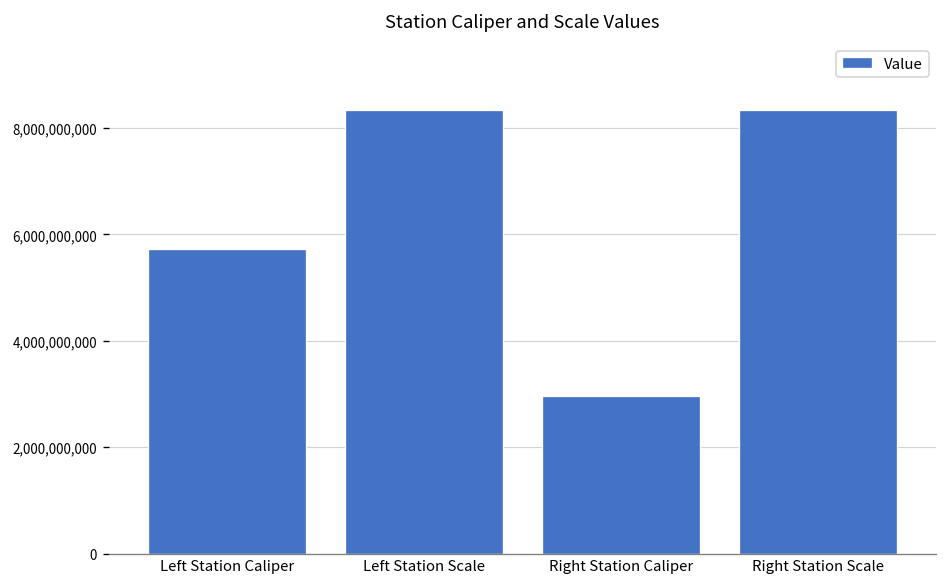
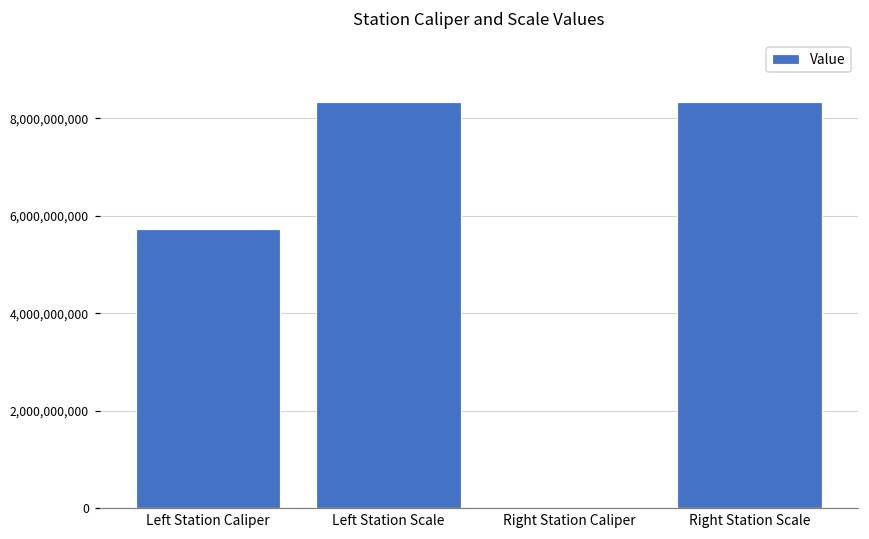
  {
    "Left Station Caliper": "5,700,000,000",
    "Left Station Scale": "8,300,000,000",
-   "Right Station Caliper": "3,000,000,000",
+   "Right Station Caliper": "0",
    "Right Station Scale": "8,300,000,000"
  }
